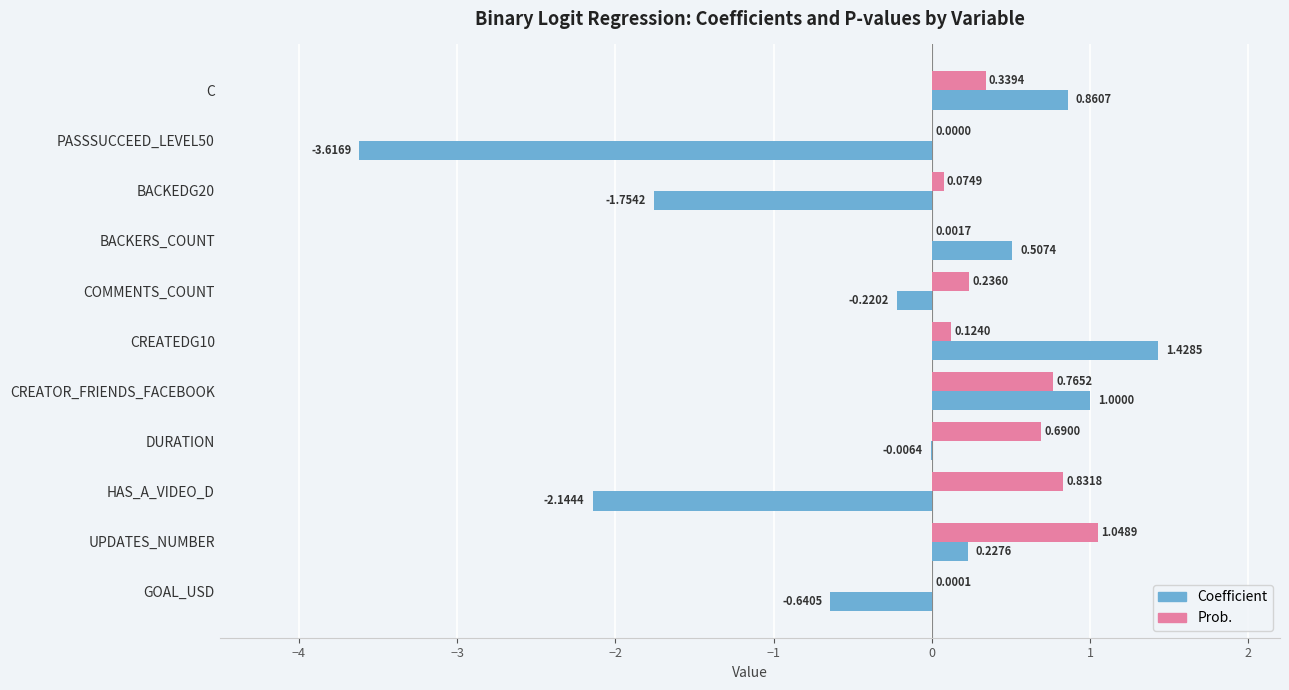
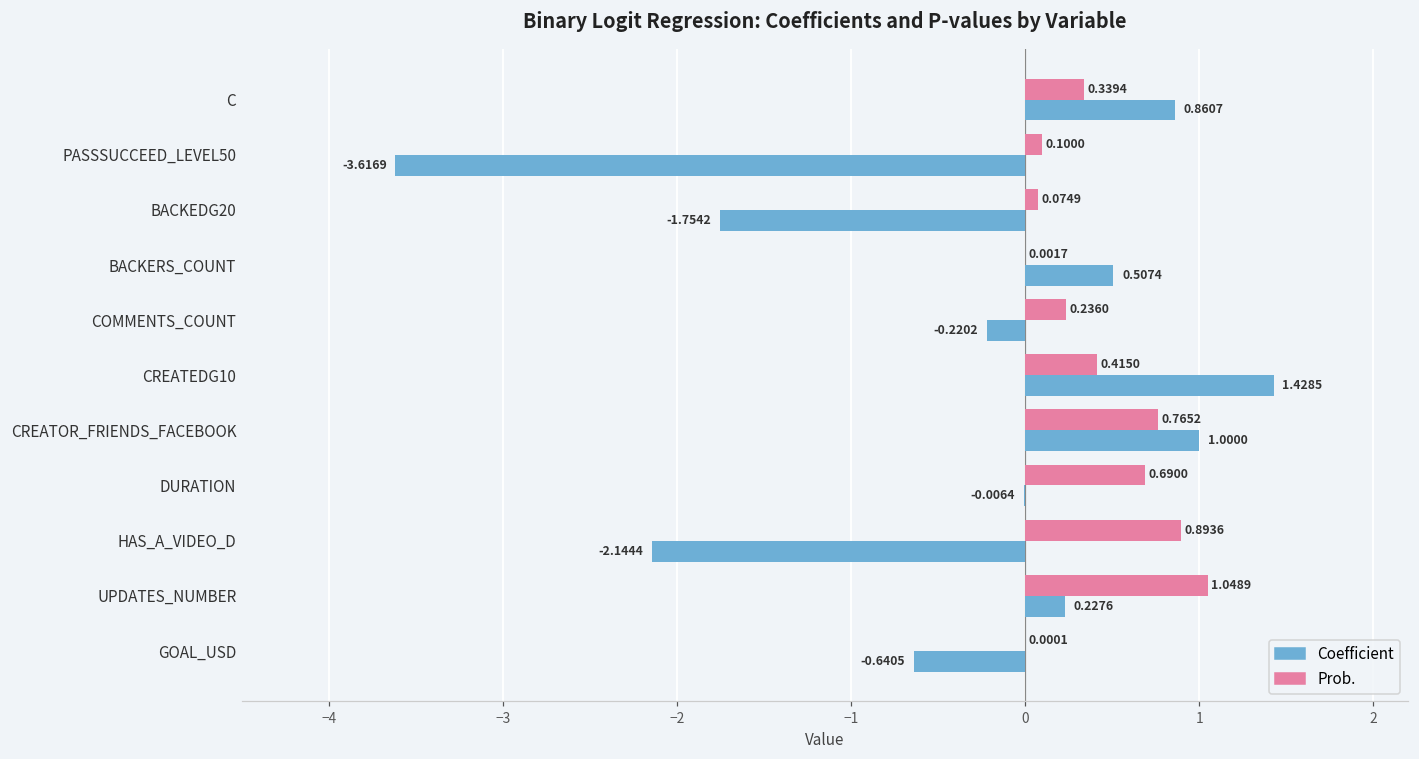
  {
    "Coefficient": {
      "C": 0.8607,
      "PASSSUCCEED_LEVEL50": -3.6169,
      "BACKEDG20": -1.7542,
      "BACKERS_COUNT": 0.5074,
      "COMMENTS_COUNT": -0.2202,
      "CREATEDG10": 1.4285,
      "CREATOR_FRIENDS_FACEBOOK": 1.0000,
      "DURATION": -0.0064,
      "HAS_A_VIDEO_D": -2.1444,
      "UPDATES_NUMBER": 0.2276,
      "GOAL_USD": -0.6405
    },
    "Prob.": {
      "C": 0.3394,
-     "PASSSUCCEED_LEVEL50": 0.0000,
+     "PASSSUCCEED_LEVEL50": 0.1000,
      "BACKEDG20": 0.0749,
      "BACKERS_COUNT": 0.0017,
      "COMMENTS_COUNT": 0.2360,
-     "CREATEDG10": 0.1240,
+     "CREATEDG10": 0.4150,
      "CREATOR_FRIENDS_FACEBOOK": 0.7652,
      "DURATION": 0.6900,
-     "HAS_A_VIDEO_D": 0.8318,
+     "HAS_A_VIDEO_D": 0.8936,
      "UPDATES_NUMBER": 1.0489,
      "GOAL_USD": 0.0001
    }
  }
